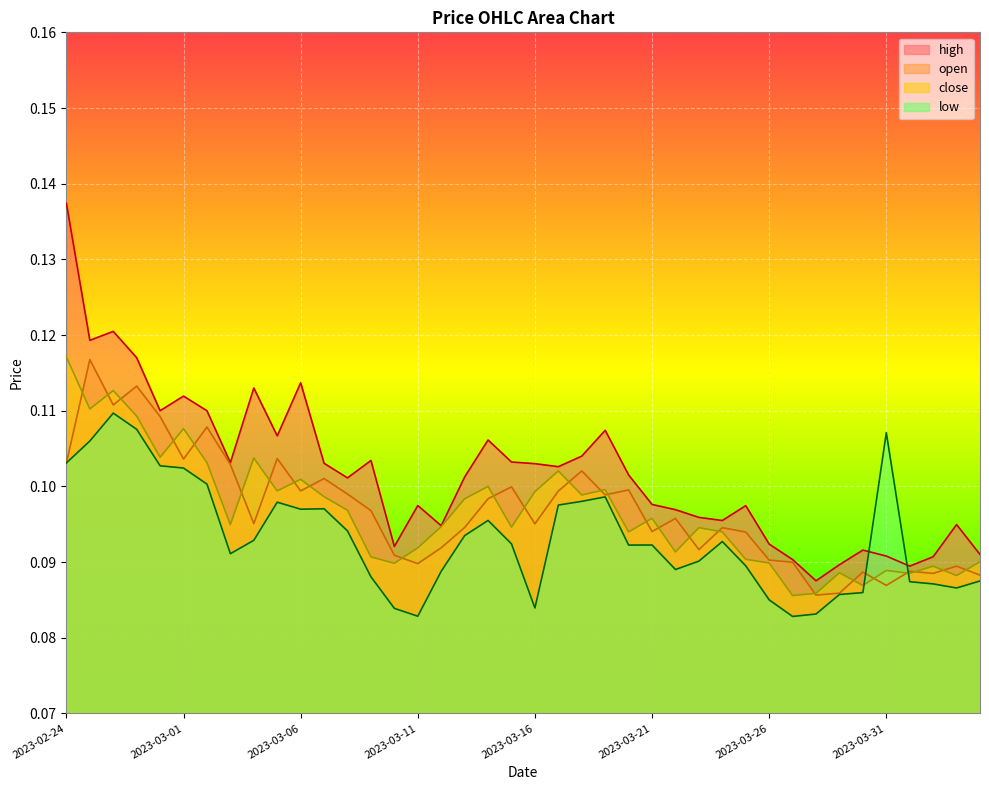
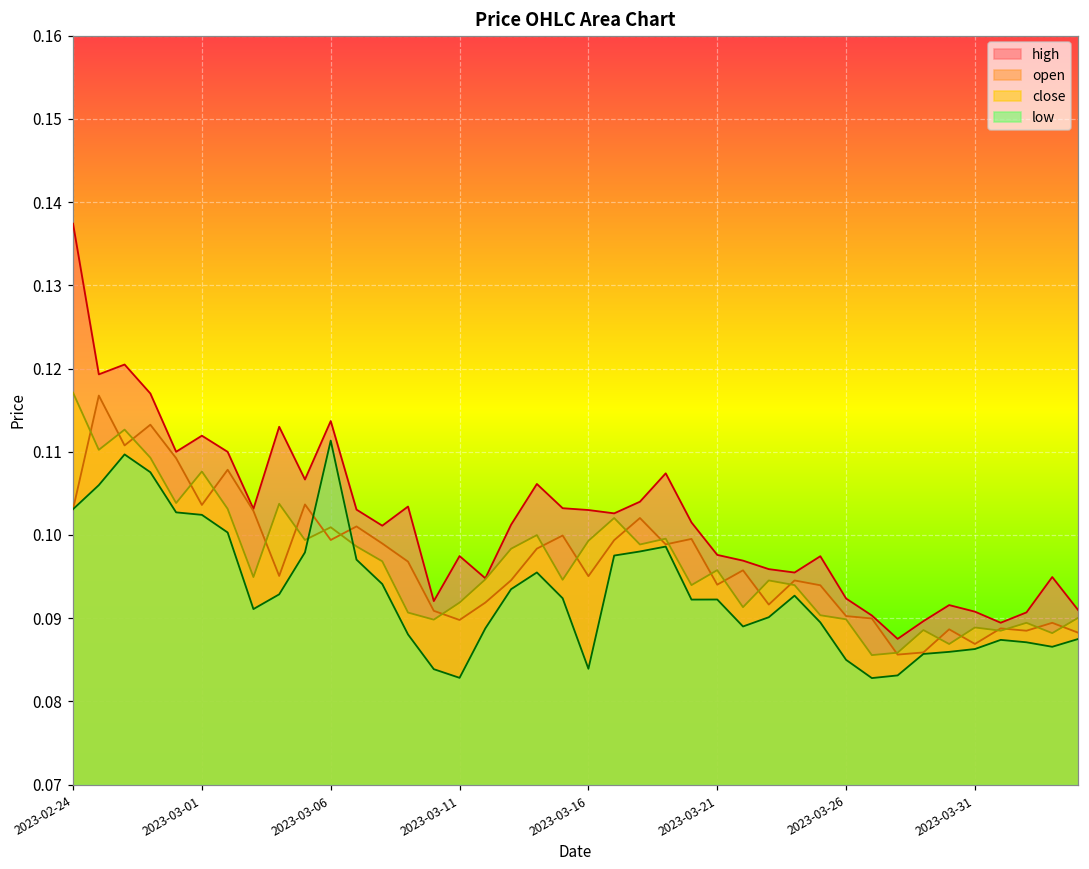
  {
    "low": {
      "2023-03-01": 0.102,
-     "2023-03-06": 0.097,
+     "2023-03-06": 0.111,
      "2023-03-11": 0.083,
      "2023-03-16": 0.084,
      "2023-03-21": 0.092,
      "2023-03-26": 0.085,
-     "2023-03-31": 0.107
+     "2023-03-31": 0.086
    }
  }
